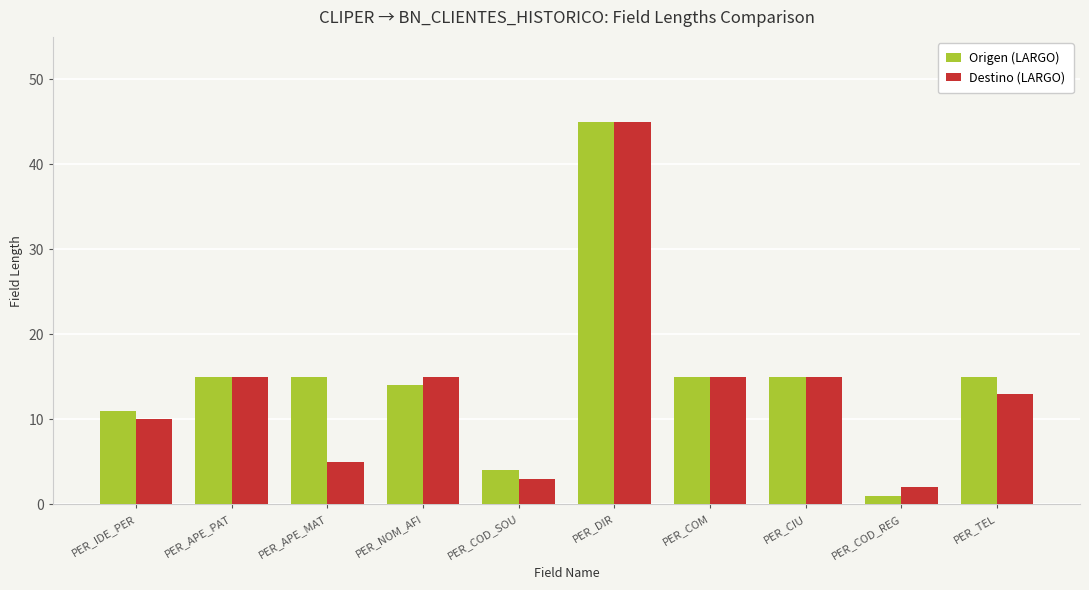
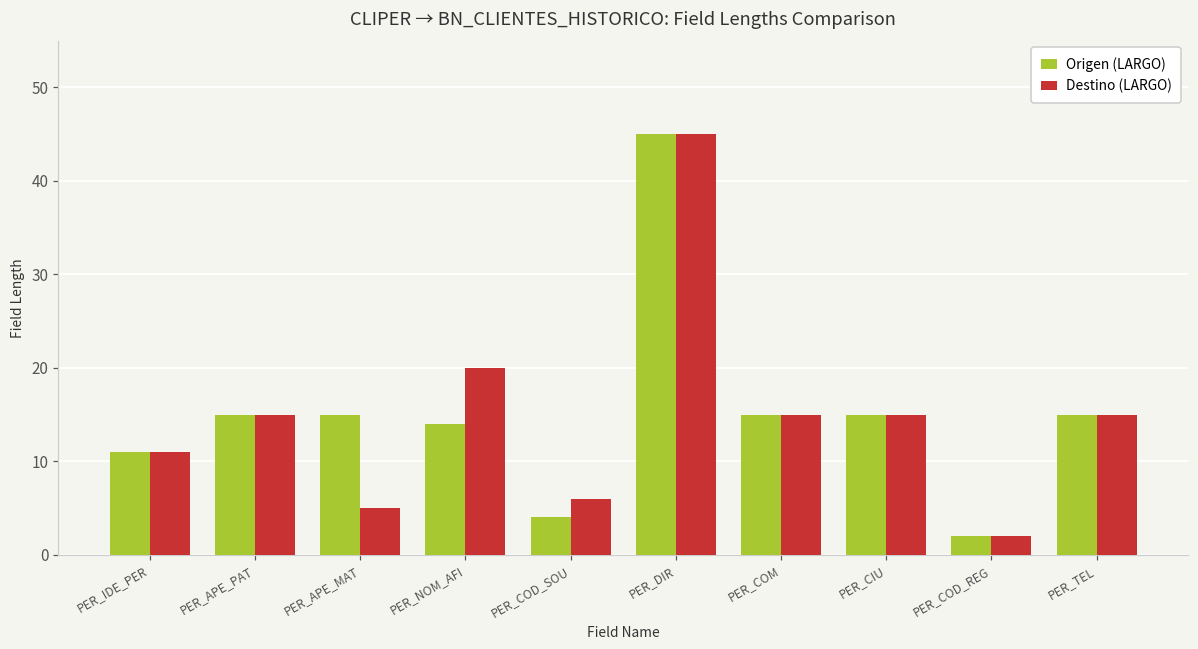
  {
    "Origen (LARGO)": {
      "PER_IDE_PER": 11,
      "PER_APE_PAT": 15,
      "PER_APE_MAT": 15,
      "PER_NOM_AFI": 14,
      "PER_COD_SOU": 4,
      "PER_DIR": 45,
      "PER_COM": 15,
      "PER_CIU": 15,
-     "PER_COD_REG": 1,
+     "PER_COD_REG": 2,
      "PER_TEL": 15
    },
    "Destino (LARGO)": {
-     "PER_IDE_PER": 10,
+     "PER_IDE_PER": 11,
      "PER_APE_PAT": 15,
      "PER_APE_MAT": 5,
-     "PER_NOM_AFI": 15,
-     "PER_COD_SOU": 3,
+     "PER_NOM_AFI": 20,
+     "PER_COD_SOU": 6,
      "PER_DIR": 45,
      "PER_COM": 15,
      "PER_CIU": 15,
      "PER_COD_REG": 2,
-     "PER_TEL": 13
+     "PER_TEL": 15
    }
  }
